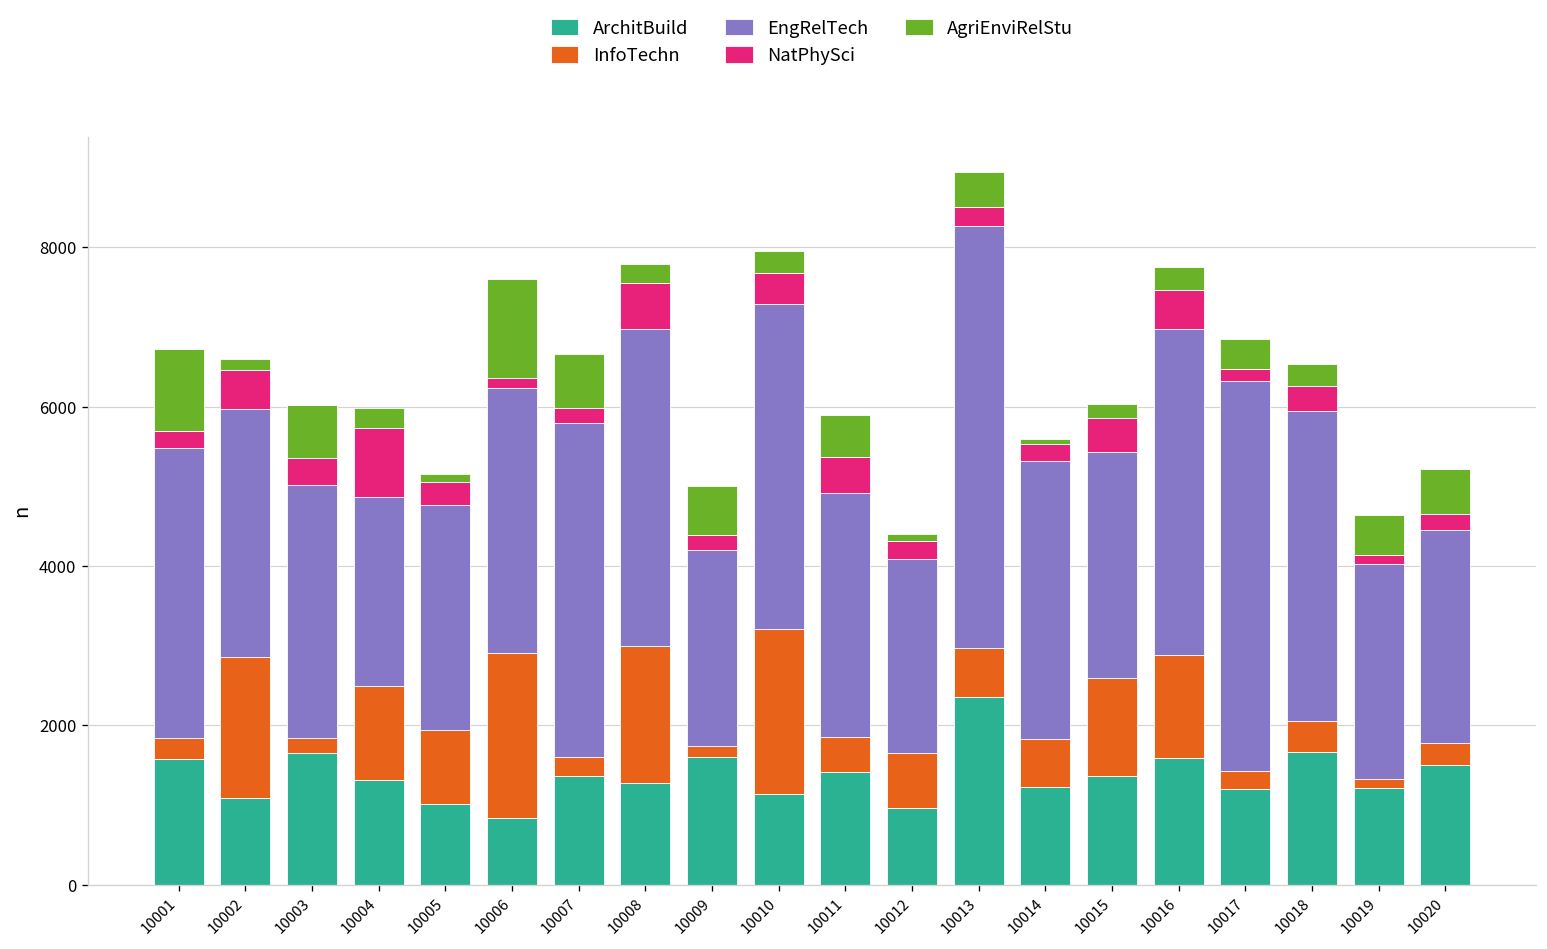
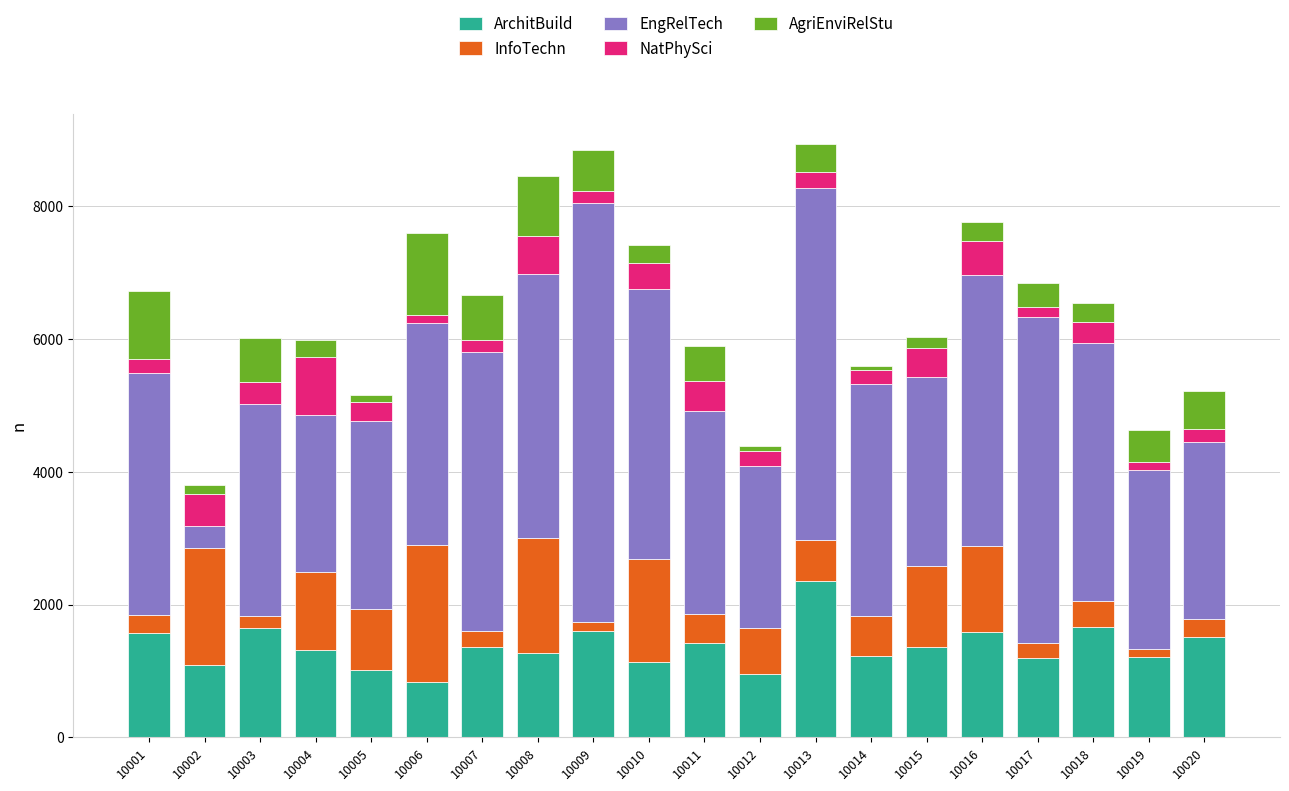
  {
    "ArchitBuild": {
      "10001": 1600,
      "10002": 1100,
      "10003": 1600,
      "10004": 1300,
      "10005": 1000,
      "10006": 800,
      "10007": 1400,
      "10008": 1300,
      "10009": 1600,
      "10010": 1100,
      "10011": 1400,
      "10012": 1000,
      "10013": 2400,
      "10014": 1200,
      "10015": 1400,
      "10016": 1600,
      "10017": 1200,
      "10018": 1700,
      "10019": 1200,
      "10020": 1500
    },
    "InfoTechn": {
      "10001": 300,
      "10002": 1800,
      "10003": 200,
      "10004": 1200,
      "10005": 900,
      "10006": 2100,
      "10007": 200,
      "10008": 1700,
      "10009": 100,
-     "10010": 2100,
+     "10010": 1500,
      "10011": 400,
      "10012": 700,
      "10013": 600,
      "10014": 600,
      "10015": 1200,
      "10016": 1300,
      "10017": 200,
      "10018": 400,
      "10019": 100,
      "10020": 300
    },
    "EngRelTech": {
      "10001": 3600,
-     "10002": 3100,
+     "10002": 300,
      "10003": 3200,
      "10004": 2400,
      "10005": 2800,
      "10006": 3300,
      "10007": 4200,
      "10008": 4000,
-     "10009": 2500,
+     "10009": 6300,
      "10010": 4100,
      "10011": 3100,
      "10012": 2400,
      "10013": 5300,
      "10014": 3500,
      "10015": 2800,
      "10016": 4100,
      "10017": 4900,
      "10018": 3900,
      "10019": 2700,
      "10020": 2700
    },
    "NatPhySci": {
      "10001": 200,
      "10002": 500,
      "10003": 300,
      "10004": 900,
      "10005": 300,
      "10006": 100,
      "10007": 200,
      "10008": 600,
      "10009": 200,
      "10010": 400,
      "10011": 400,
      "10012": 200,
      "10013": 200,
      "10014": 200,
      "10015": 400,
      "10016": 500,
      "10017": 100,
      "10018": 300,
      "10019": 100,
      "10020": 200
    },
    "AgriEnviRelStu": {
      "10001": 1000,
      "10002": 100,
      "10003": 700,
      "10004": 200,
      "10005": 100,
      "10006": 1200,
      "10007": 700,
-     "10008": 200,
+     "10008": 900,
      "10009": 600,
      "10010": 300,
      "10011": 500,
      "10012": 100,
      "10013": 400,
      "10014": 100,
      "10015": 200,
      "10016": 300,
      "10017": 400,
      "10018": 300,
      "10019": 500,
      "10020": 600
    }
  }
